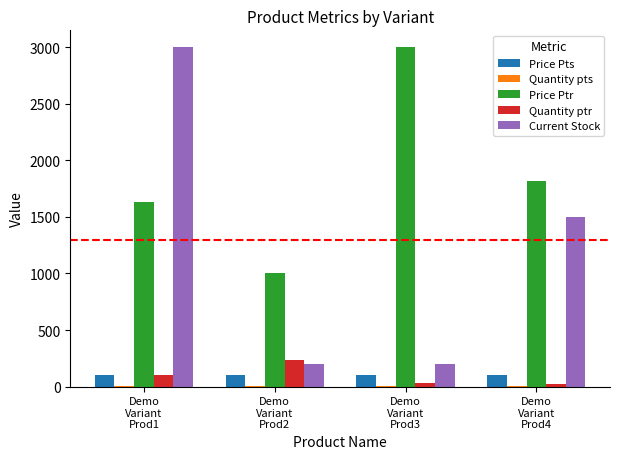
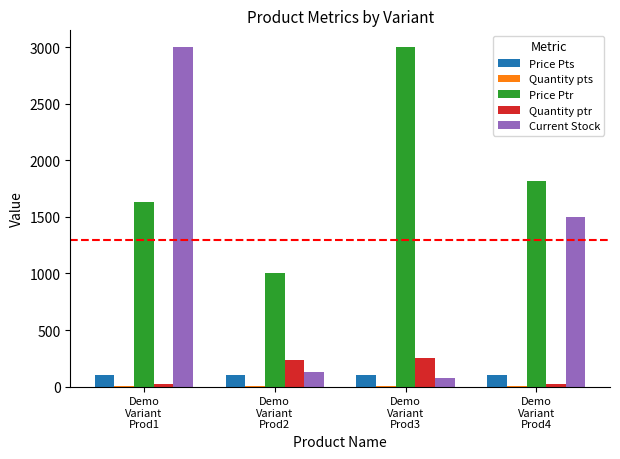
  {
    "Price Pts": {
      "Demo Variant Prod1": 100,
      "Demo Variant Prod2": 100,
      "Demo Variant Prod3": 100,
      "Demo Variant Prod4": 100
    },
    "Price Ptr": {
      "Demo Variant Prod1": 1630,
      "Demo Variant Prod2": 1010,
      "Demo Variant Prod3": 3000,
      "Demo Variant Prod4": 1820
    },
    "Quantity ptr": {
-     "Demo Variant Prod1": 100,
+     "Demo Variant Prod1": 20,
      "Demo Variant Prod2": 230,
-     "Demo Variant Prod3": 30
+     "Demo Variant Prod3": 250
    },
    "Current Stock": {
      "Demo Variant Prod1": 3000,
-     "Demo Variant Prod2": 200,
-     "Demo Variant Prod3": 200,
+     "Demo Variant Prod2": 130,
+     "Demo Variant Prod3": 70,
      "Demo Variant Prod4": 1500
    }
  }
